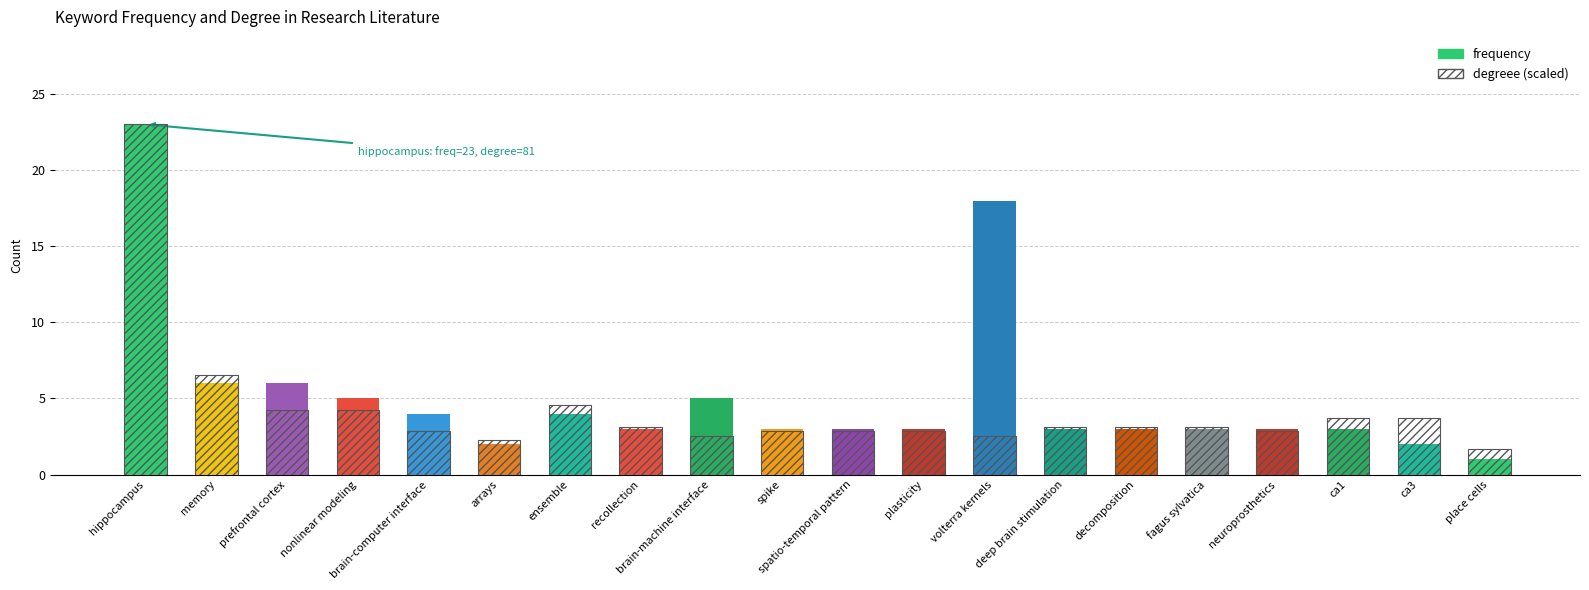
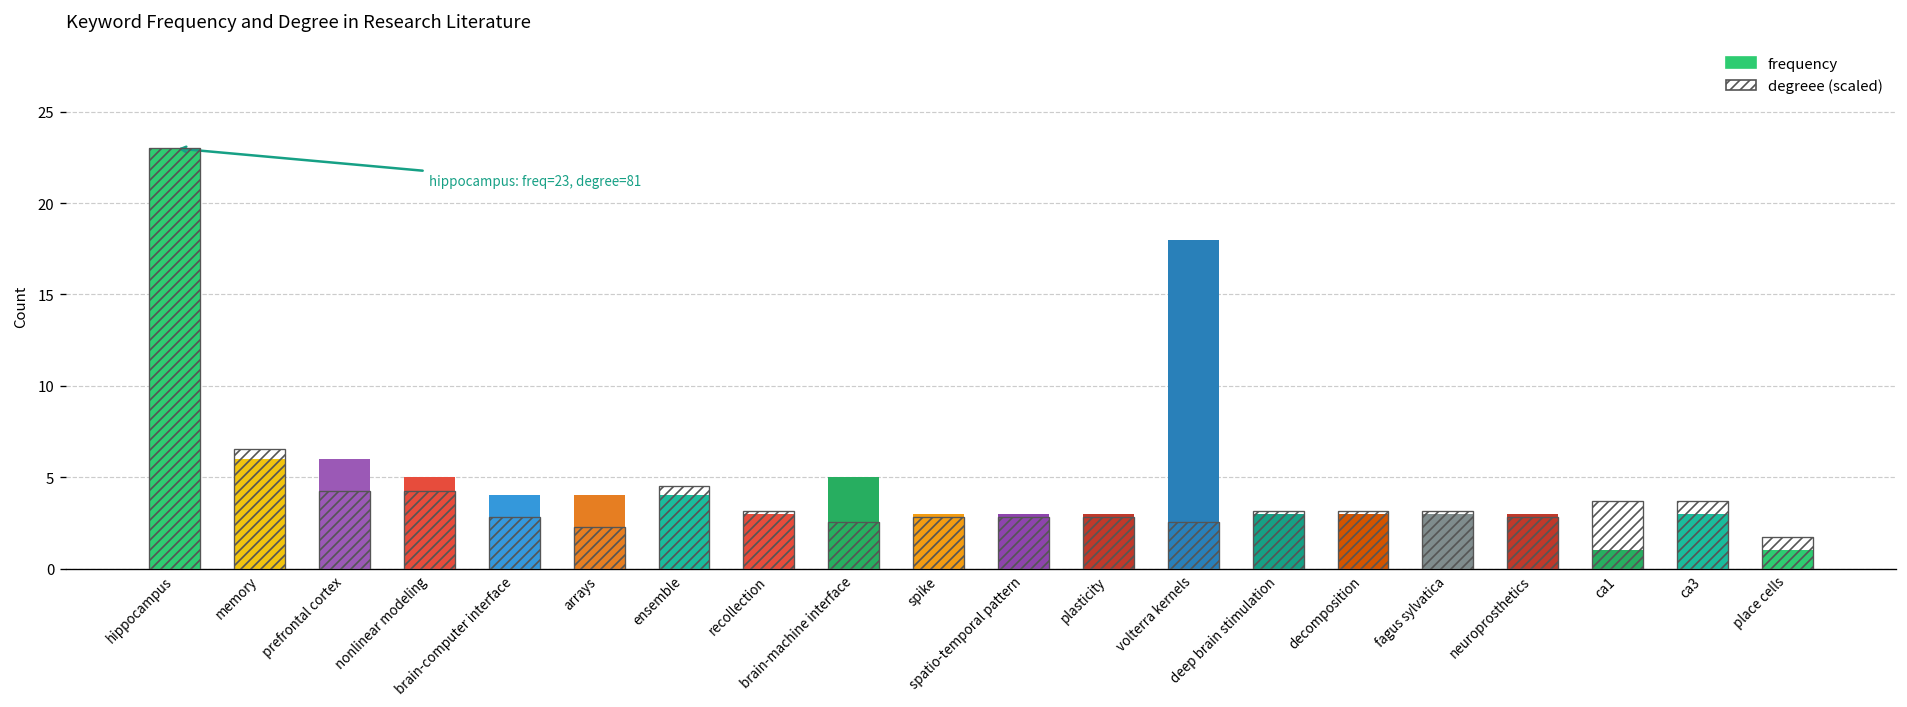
  {
    "frequency": {
      "prefrontal cortex": 6,
      "nonlinear modeling": 5,
      "brain-computer interface": 4,
-     "arrays": 2,
+     "arrays": 4,
      "recollection": 3,
      "brain-machine interface": 5,
      "spike": 3,
      "spatio-temporal pattern": 3,
      "plasticity": 3,
      "volterra kernels": 18,
      "deep brain stimulation": 3,
      "decomposition": 3,
      "fagus sylvatica": 3,
      "neuroprosthetics": 3,
-     "ca1": 3,
-     "ca3": 2
+     "ca1": 1,
+     "ca3": 3
    }
  }
